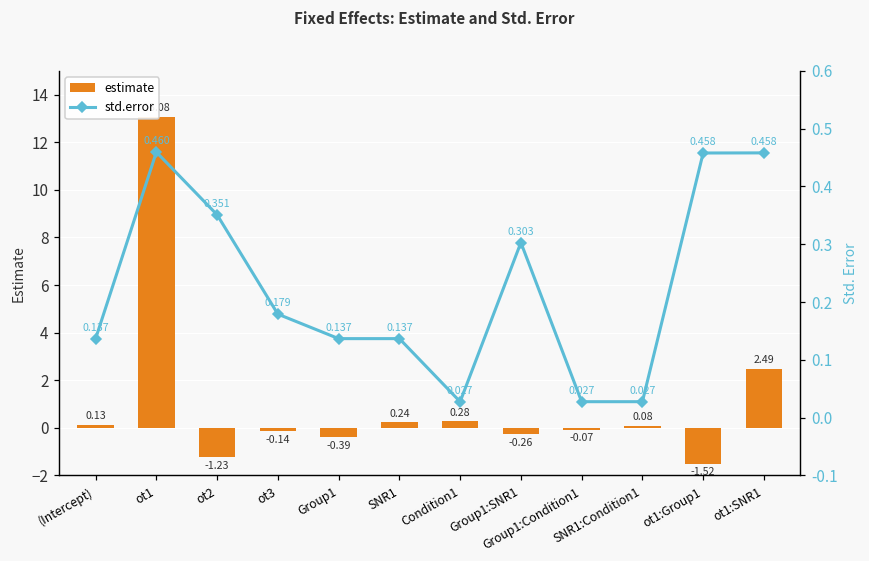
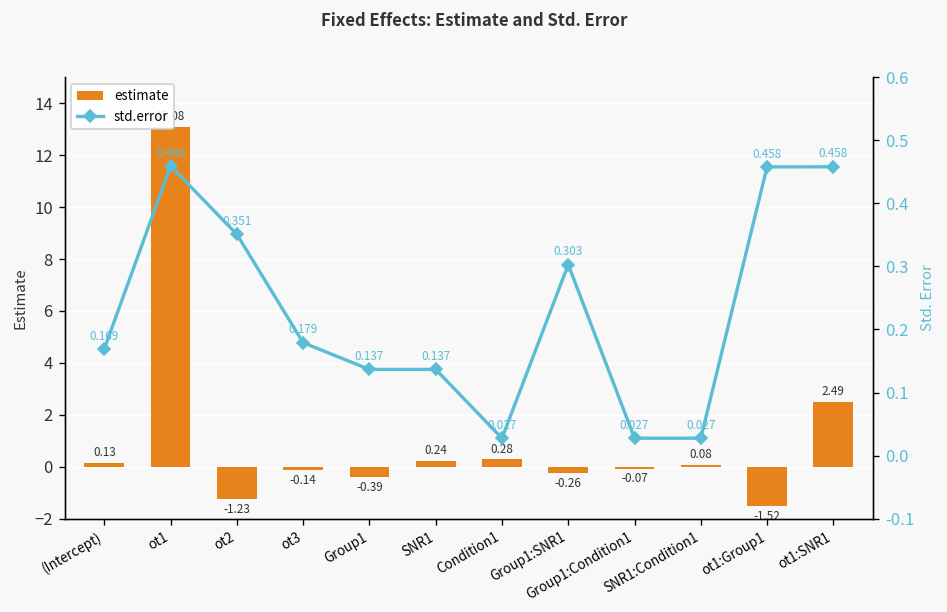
  {
    "estimate": {
      "(Intercept)": 0.13,
      "ot2": -1.23,
      "ot3": -0.14,
      "Group1": -0.39,
      "SNR1": 0.24,
      "Condition1": 0.28,
      "Group1:SNR1": -0.26,
      "Group1:Condition1": -0.07,
      "SNR1:Condition1": 0.08,
      "ot1:Group1": -1.52,
      "ot1:SNR1": 2.49
    },
    "std.error": {
-     "(Intercept)": 0.137,
+     "(Intercept)": 0.169,
      "ot1": 0.460,
      "ot2": 0.351,
      "ot3": 0.179,
      "Group1": 0.137,
      "SNR1": 0.137,
      "Condition1": 0.027,
      "Group1:SNR1": 0.303,
      "Group1:Condition1": 0.027,
      "SNR1:Condition1": 0.027,
      "ot1:Group1": 0.458,
      "ot1:SNR1": 0.458
    }
  }
